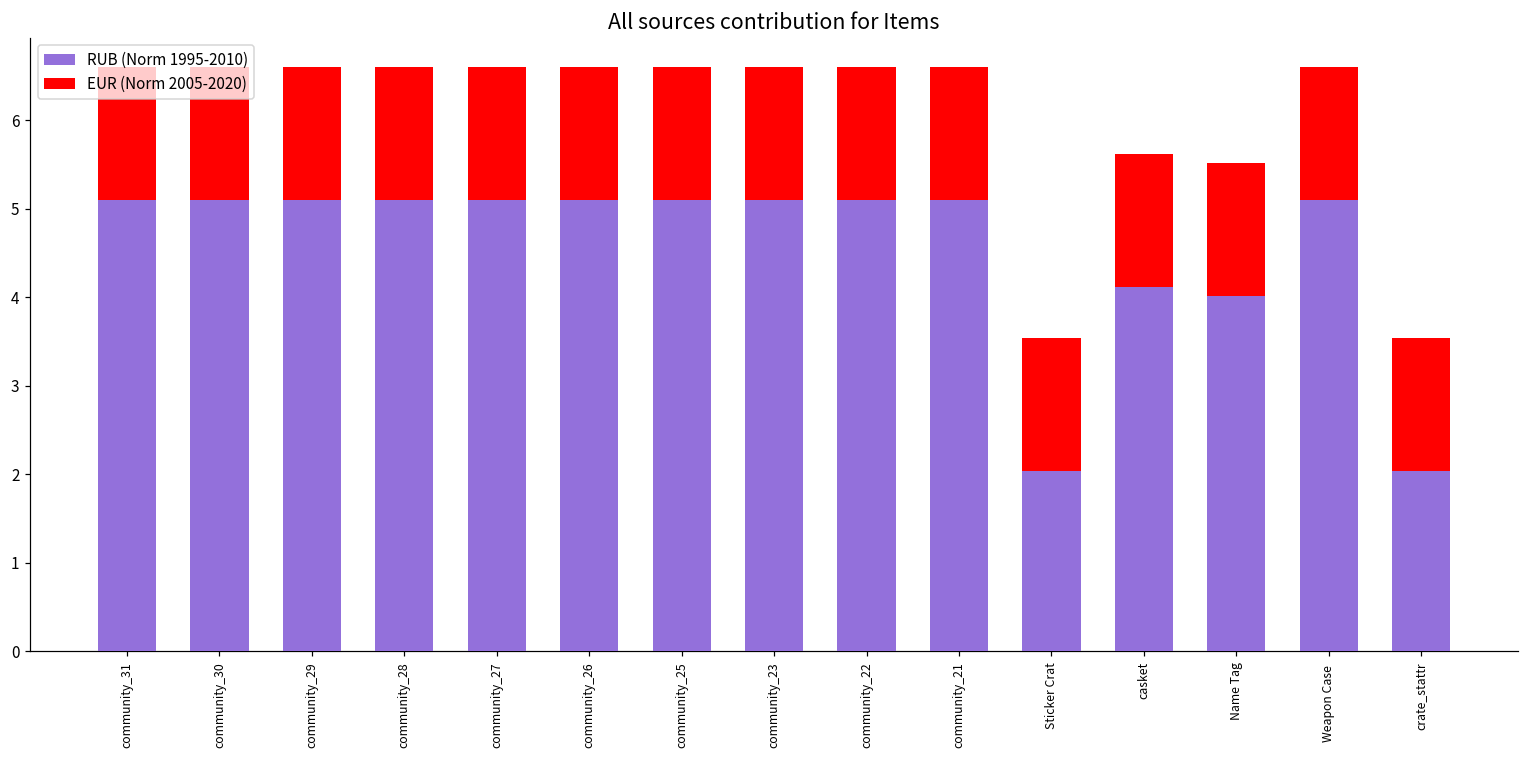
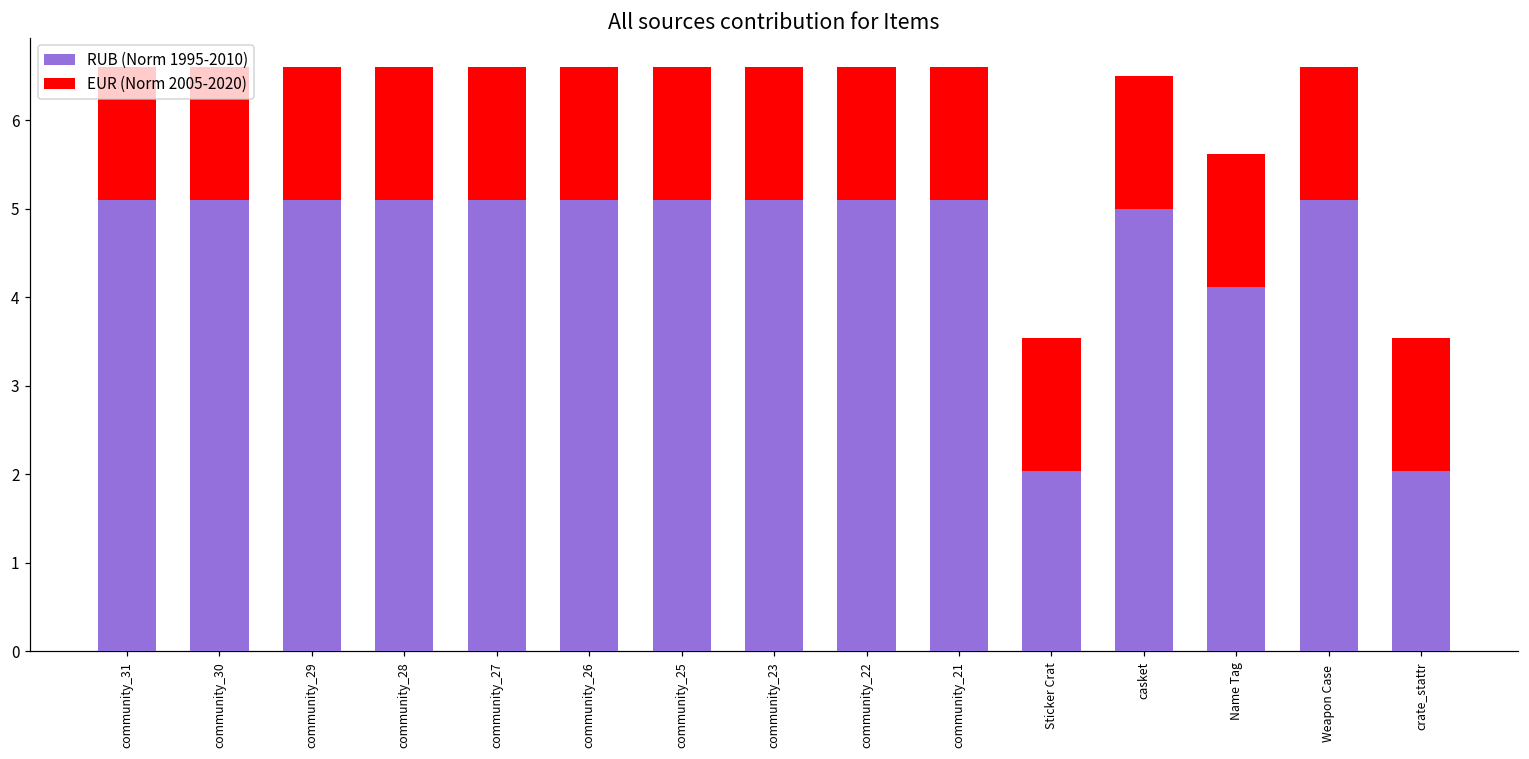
  {
    "RUB (Norm 1995-2010)": {
      "community_31": 5.1,
      "community_30": 5.1,
      "community_29": 5.1,
      "community_28": 5.1,
      "community_27": 5.1,
      "community_26": 5.1,
      "community_25": 5.1,
      "community_23": 5.1,
      "community_22": 5.1,
      "community_21": 5.1,
      "Sticker Crat": 2.0,
-     "casket": 4.1,
-     "Name Tag": 4.0,
+     "casket": 5.0,
+     "Name Tag": 4.1,
      "Weapon Case": 5.1,
      "crate_stattr": 2.0
    },
    "EUR (Norm 2005-2020)": {
      "community_29": 1.5,
      "community_28": 1.5,
      "community_27": 1.5,
      "community_26": 1.5,
      "community_25": 1.5,
      "community_23": 1.5,
      "community_22": 1.5,
      "community_21": 1.5,
      "Sticker Crat": 1.5,
      "casket": 1.5,
      "Name Tag": 1.5,
      "Weapon Case": 1.5,
      "crate_stattr": 1.5
    }
  }
